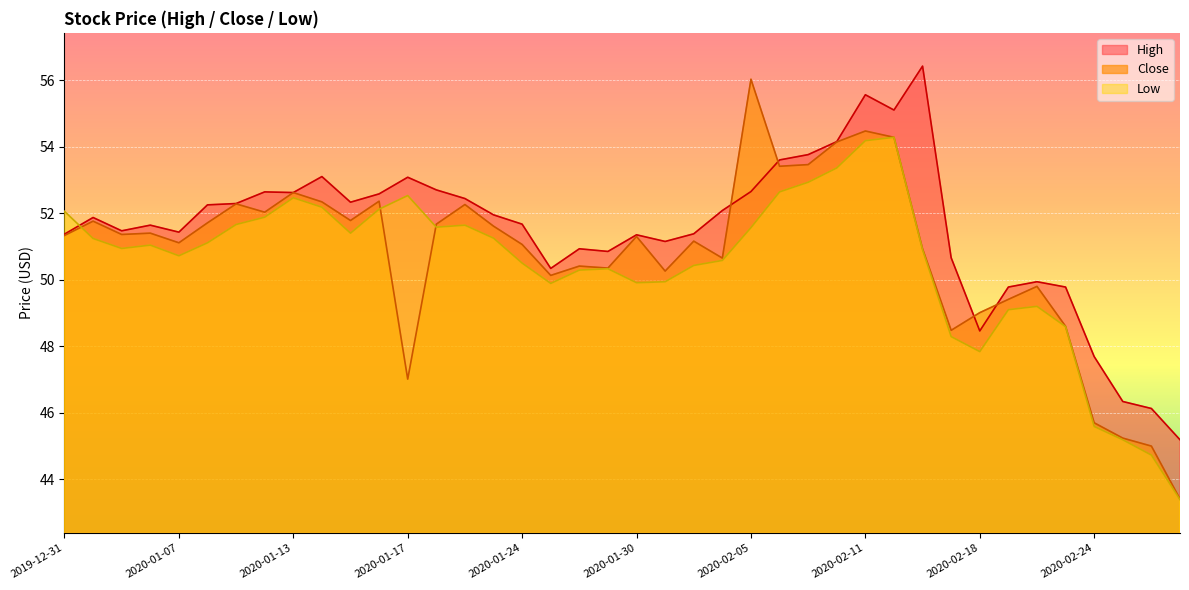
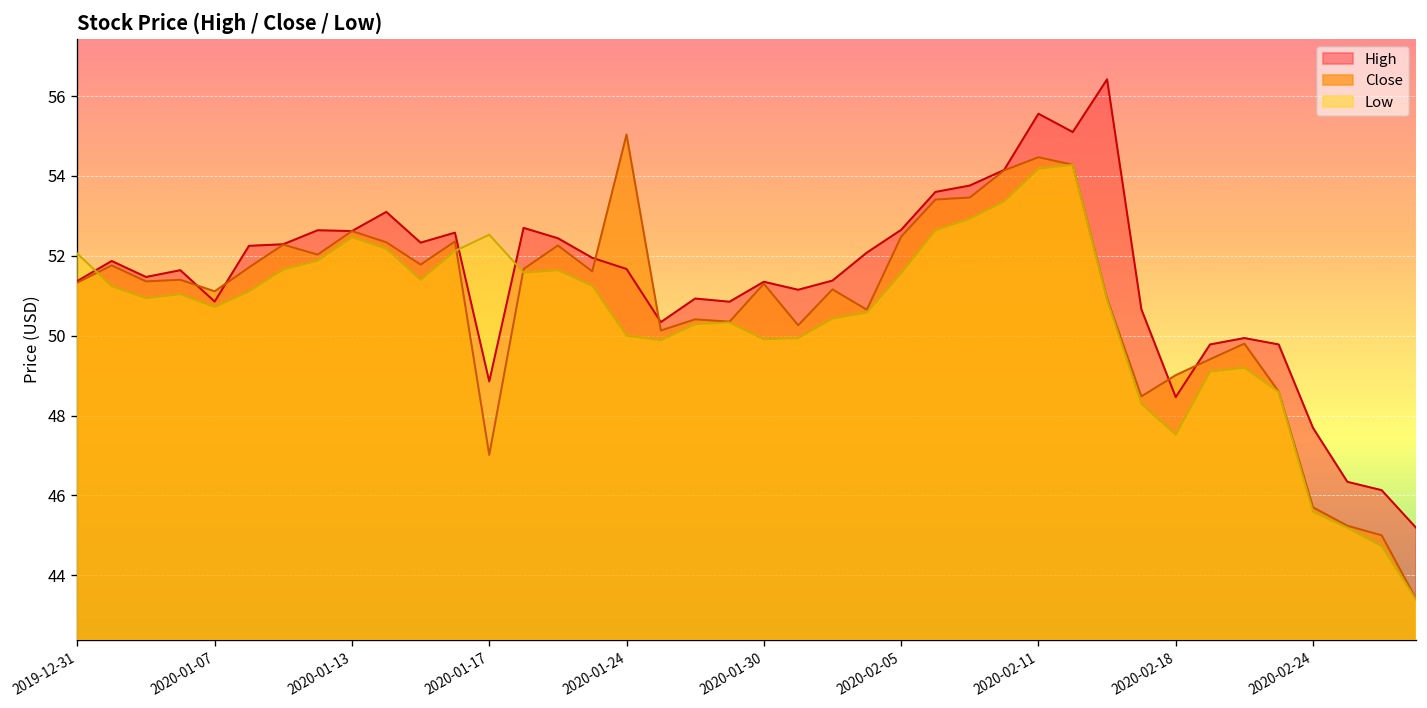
  {
    "High": {
-     "2020-01-07": 51.4,
-     "2020-01-17": 53.1,
+     "2020-01-07": 50.9,
+     "2020-01-17": 48.9,
      "2020-01-24": 51.7,
      "2020-02-05": 52.7,
      "2020-02-11": 55.6,
      "2020-02-18": 48.5,
      "2020-02-24": 47.7
    },
    "Close": {
      "2020-01-07": 51.1,
      "2020-01-17": 47.0,
-     "2020-01-24": 51.1,
-     "2020-02-05": 56.0,
+     "2020-01-24": 55.0,
+     "2020-02-05": 52.5,
      "2020-02-11": 54.5,
      "2020-02-18": 49.0,
      "2020-02-24": 45.7
    },
    "Low": {
      "2019-12-31": 52.1,
      "2020-01-07": 50.7,
      "2020-01-13": 52.5,
      "2020-01-17": 52.5,
-     "2020-01-24": 50.5,
+     "2020-01-24": 50.0,
      "2020-01-30": 49.9,
      "2020-02-05": 51.6,
      "2020-02-11": 54.2,
-     "2020-02-18": 47.8,
+     "2020-02-18": 47.5,
      "2020-02-24": 45.6
    }
  }
